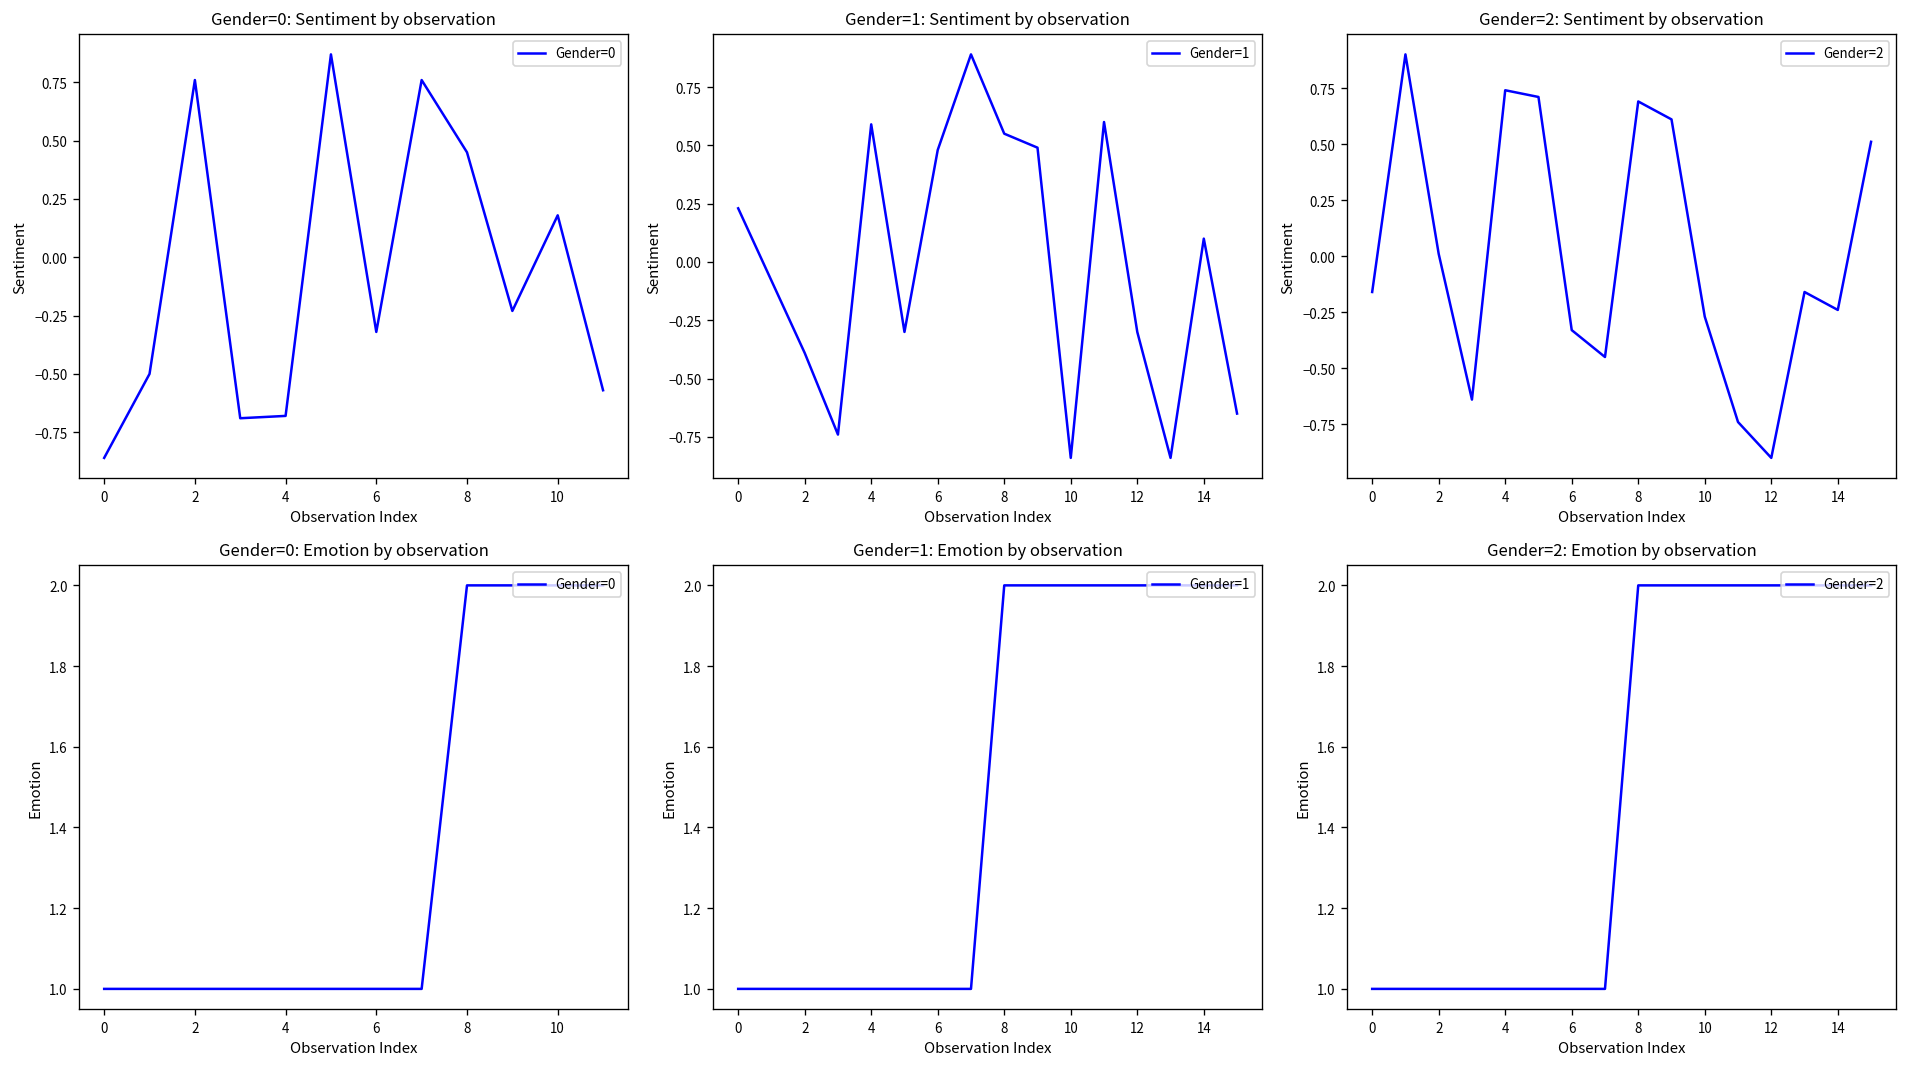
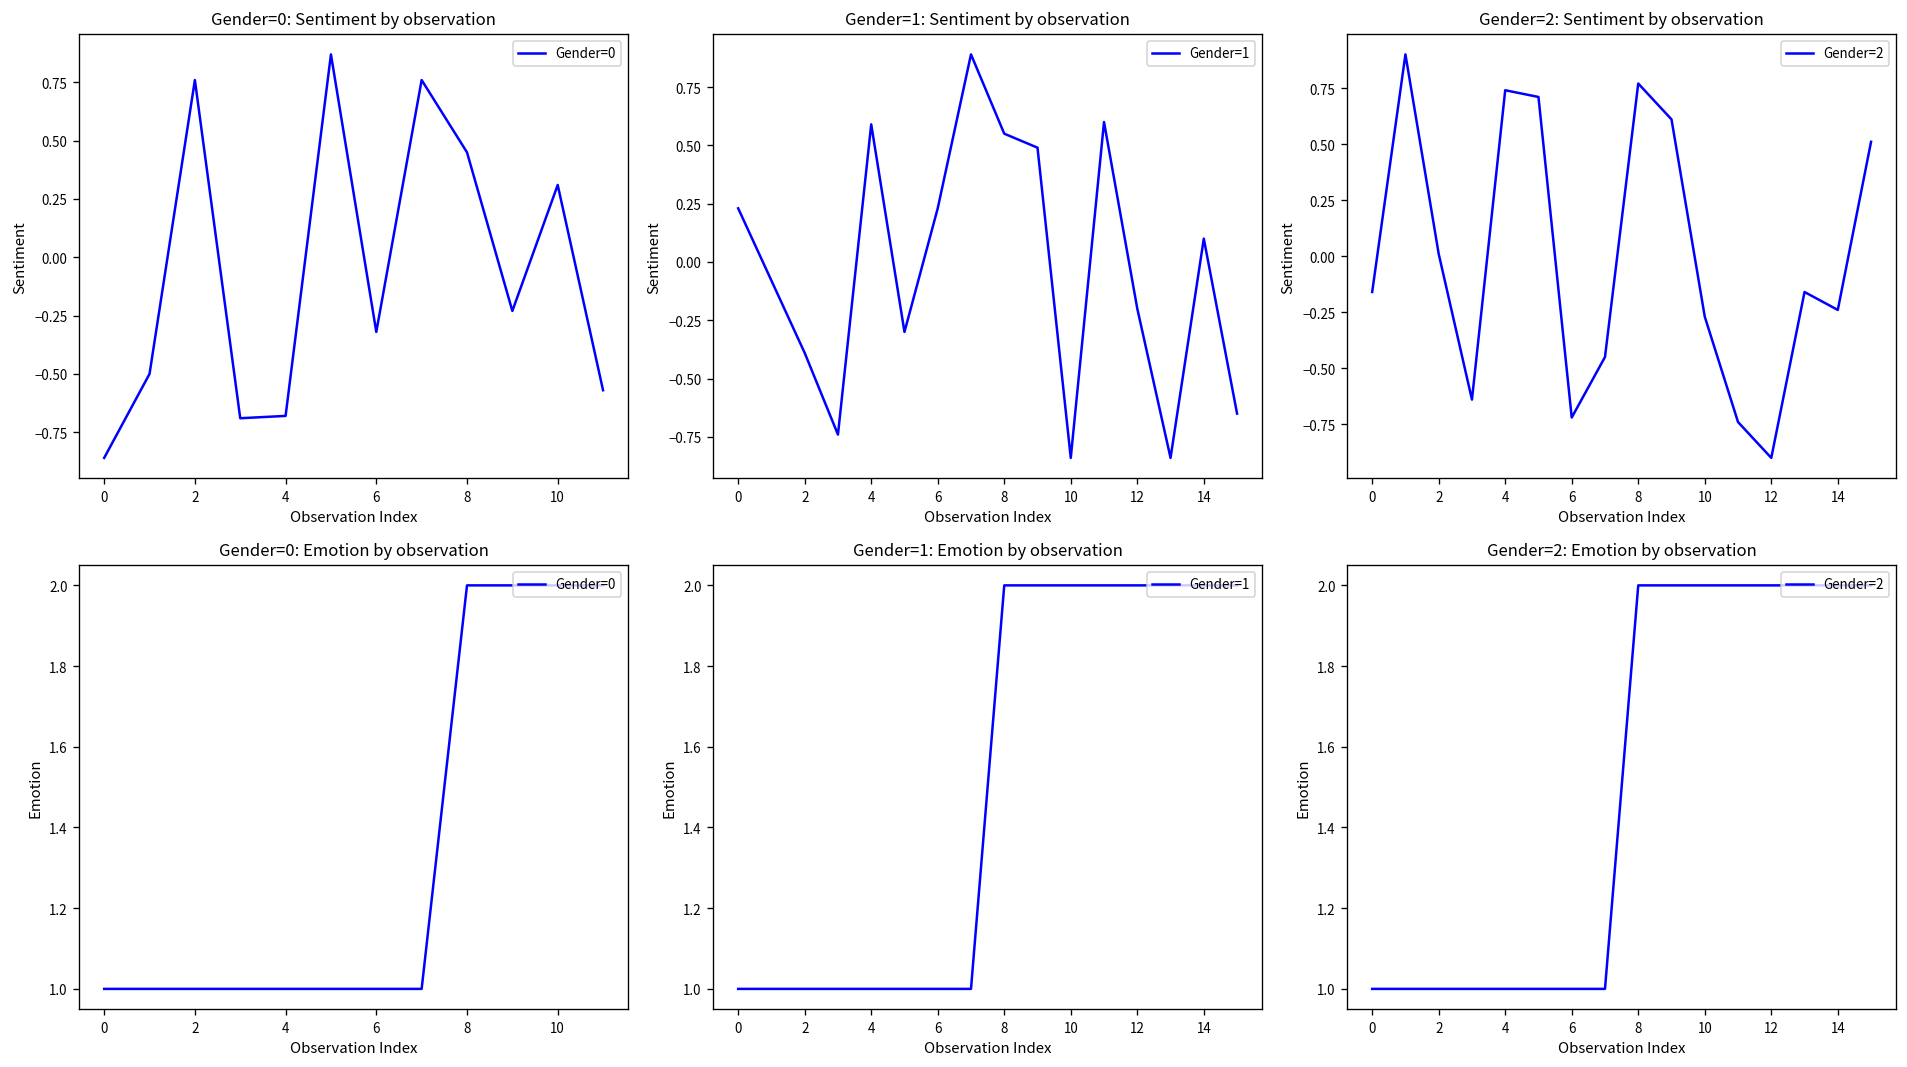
  {
    "Gender=0: Sentiment by observation": {
      "0": -0.86,
      "2": 0.76,
      "4": -0.68,
      "6": -0.32,
      "8": 0.45,
-     "10": 0.18
+     "10": 0.31
    },
    "Gender=1: Sentiment by observation": {
      "0": 0.23,
      "2": -0.39,
      "4": 0.59,
-     "6": 0.48,
+     "6": 0.23,
      "8": 0.55,
      "10": -0.84,
-     "12": -0.3,
+     "12": -0.2,
      "14": 0.10
    },
    "Gender=2: Sentiment by observation": {
      "0": -0.16,
      "2": 0.01,
      "4": 0.74,
-     "6": -0.33,
-     "8": 0.69,
+     "6": -0.72,
+     "8": 0.77,
      "10": -0.27,
      "12": -0.90,
      "14": -0.24
    },
    "Gender=0: Emotion by observation": {
      "0": 1.00,
      "2": 1.00,
      "4": 1.00,
      "6": 1.00,
      "8": 2.00
    },
    "Gender=1: Emotion by observation": {
      "0": 1.00,
      "2": 1.00,
      "4": 1.00,
      "6": 1.00,
      "8": 2.00,
      "10": 2.00,
      "12": 2.00
    },
    "Gender=2: Emotion by observation": {
      "0": 1.00,
      "2": 1.00,
      "4": 1.00,
      "6": 1.00,
      "8": 2.00,
      "10": 2.00,
      "12": 2.00
    }
  }
